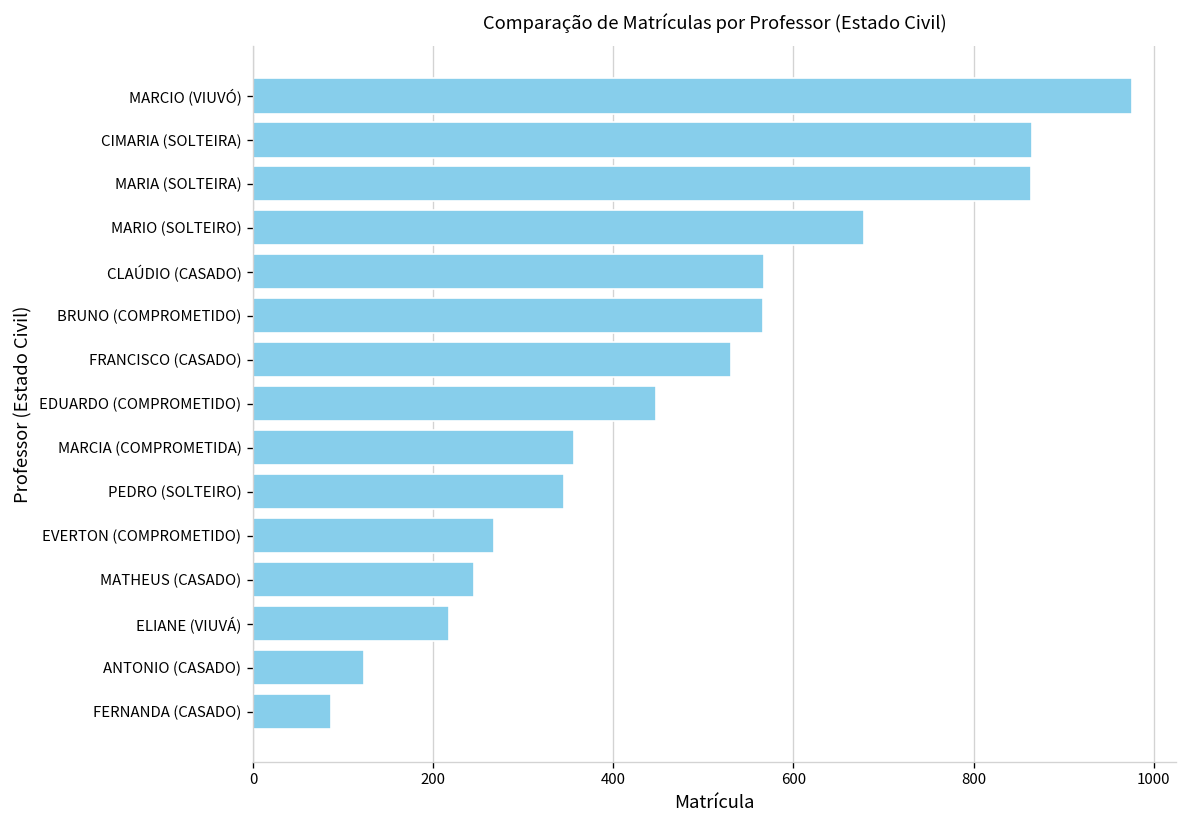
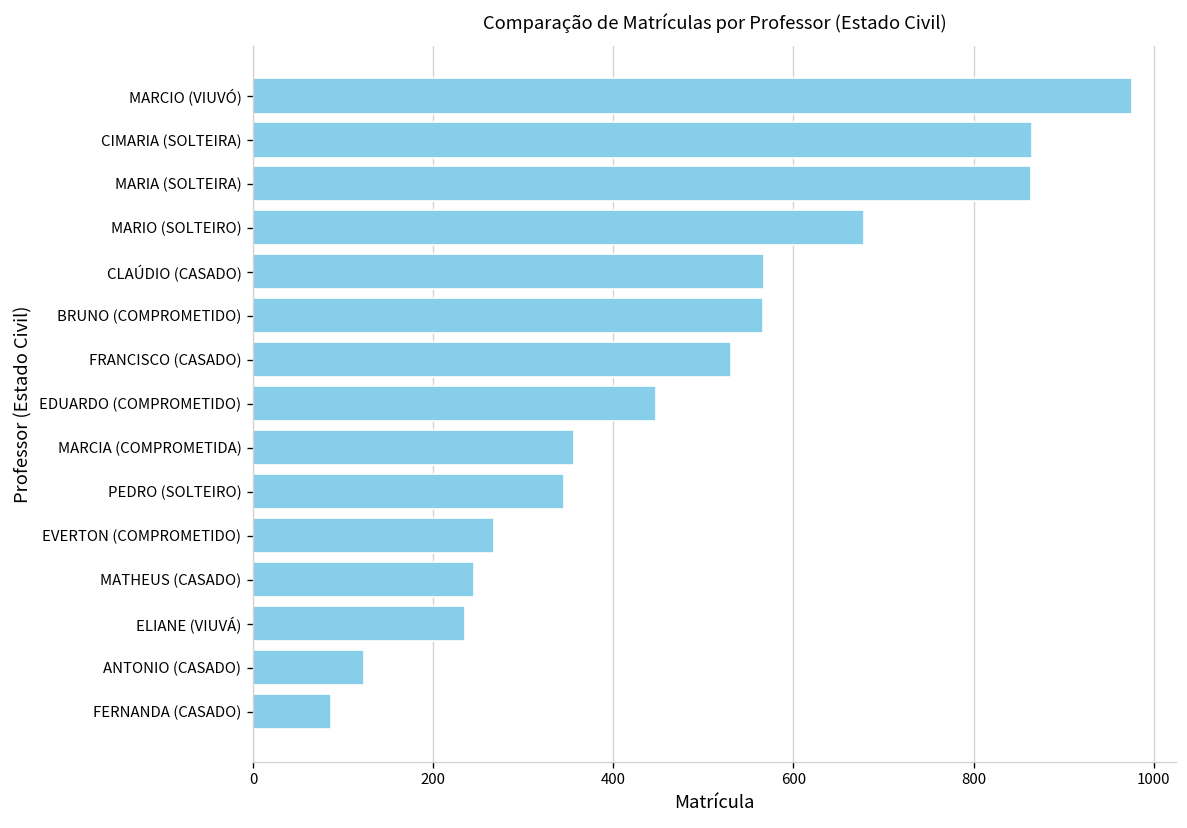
  {
    "MARCIO (VIUVÓ)": 980,
    "CIMARIA (SOLTEIRA)": 870,
    "MARIA (SOLTEIRA)": 860,
    "MARIO (SOLTEIRO)": 680,
    "CLAÚDIO (CASADO)": 570,
    "BRUNO (COMPROMETIDO)": 570,
    "FRANCISCO (CASADO)": 530,
    "EDUARDO (COMPROMETIDO)": 450,
    "MARCIA (COMPROMETIDA)": 360,
    "PEDRO (SOLTEIRO)": 350,
    "EVERTON (COMPROMETIDO)": 270,
    "MATHEUS (CASADO)": 250,
-   "ELIANE (VIUVÁ)": 220,
+   "ELIANE (VIUVÁ)": 240,
    "ANTONIO (CASADO)": 120,
    "FERNANDA (CASADO)": 90
  }
